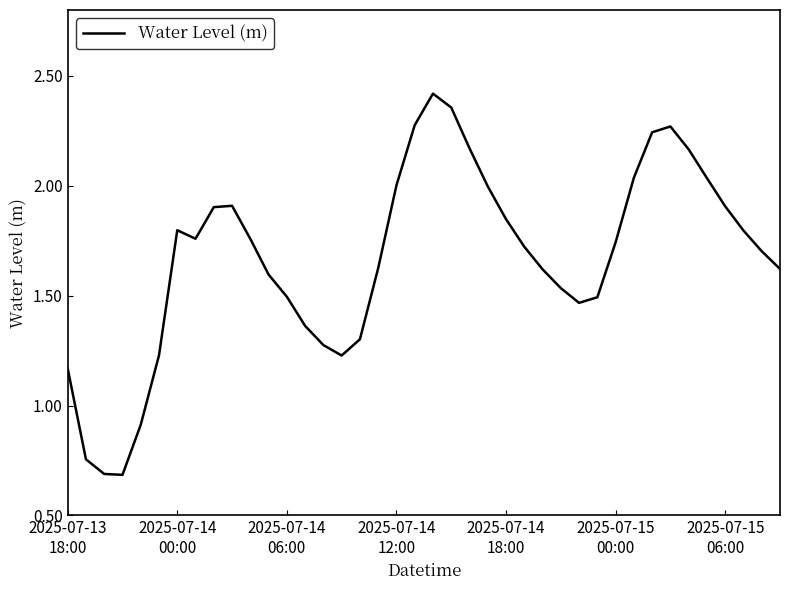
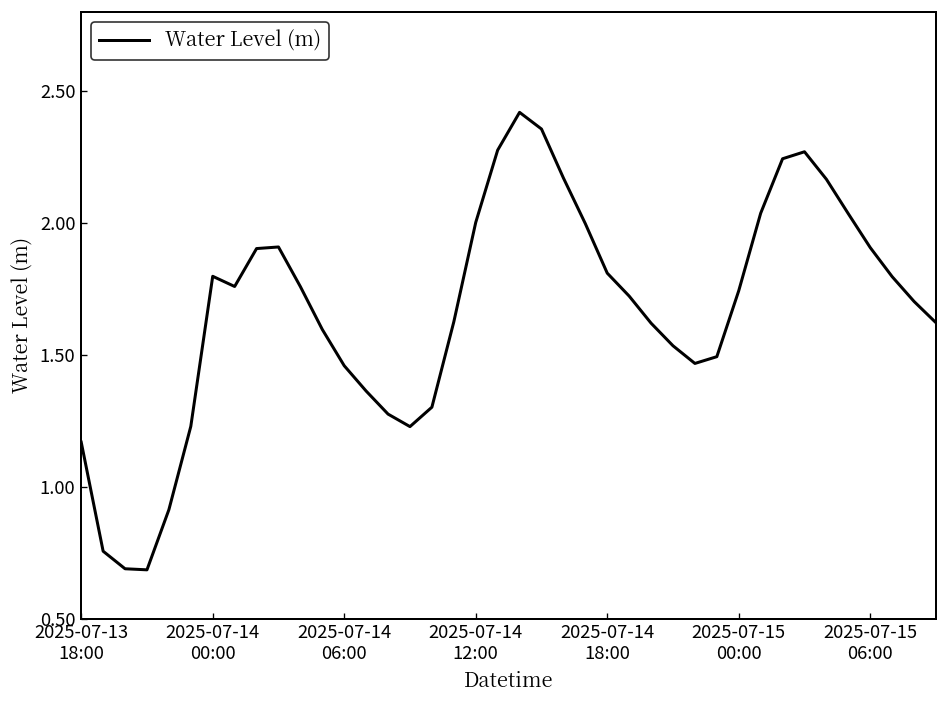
  {
    "2025-07-13 18:00": 1.17,
    "2025-07-14 00:00": 1.80,
-   "2025-07-14 06:00": 1.50,
+   "2025-07-14 06:00": 1.46,
    "2025-07-14 12:00": 2.00,
-   "2025-07-14 18:00": 1.85,
+   "2025-07-14 18:00": 1.81,
    "2025-07-15 00:00": 1.74,
    "2025-07-15 06:00": 1.91
  }
